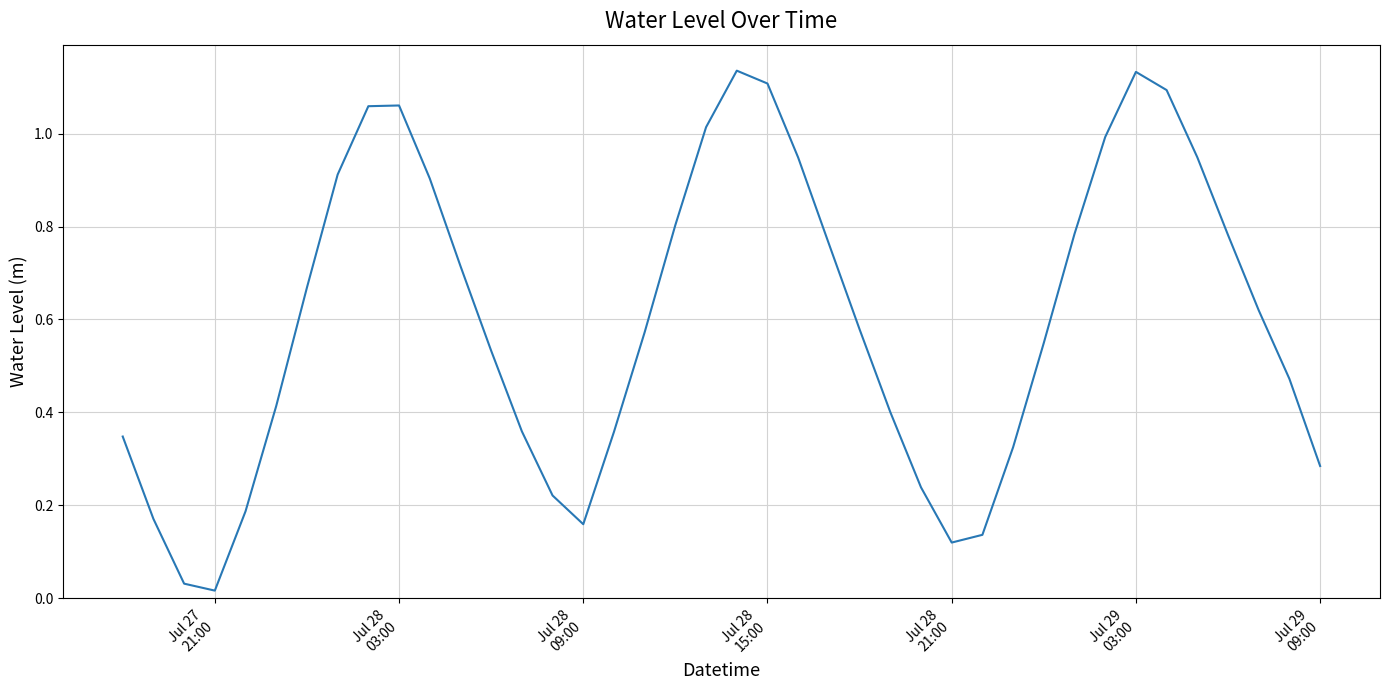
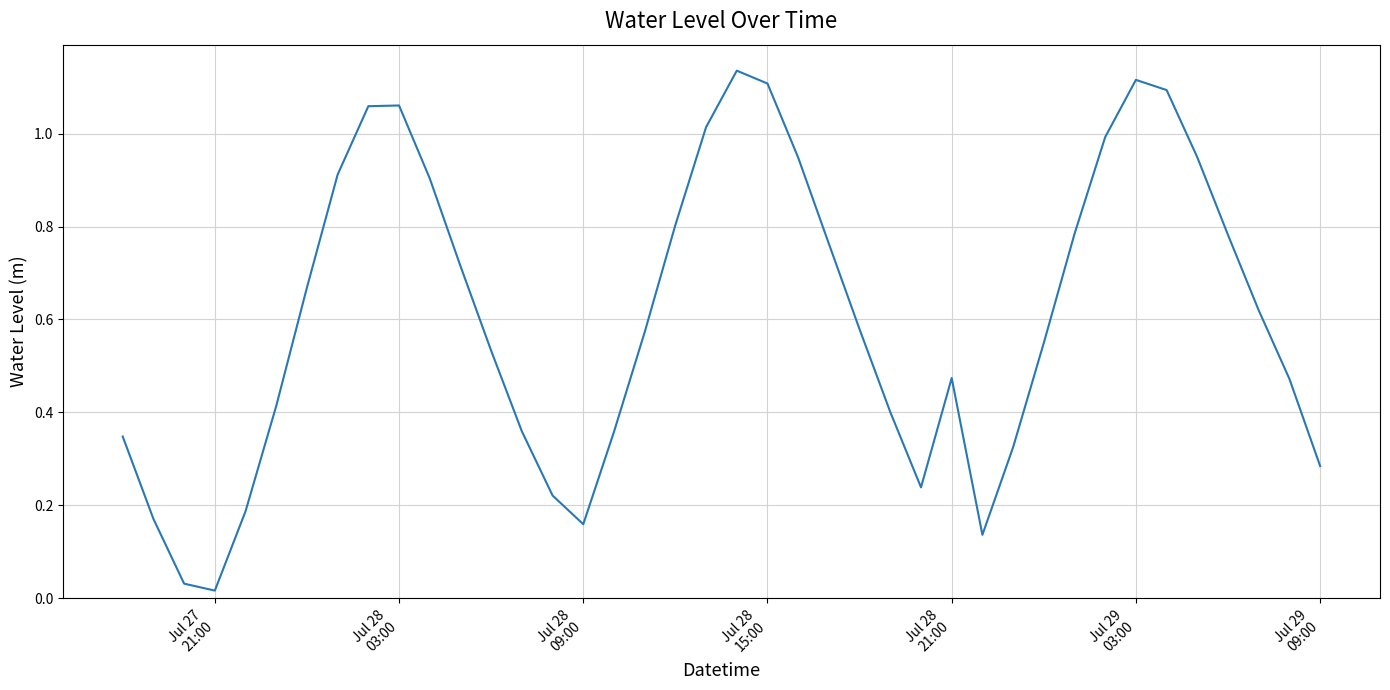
  {
    "Jul 27 21:00": 0.02,
    "Jul 28 03:00": 1.06,
    "Jul 28 09:00": 0.16,
    "Jul 28 15:00": 1.11,
-   "Jul 28 21:00": 0.12,
-   "Jul 29 03:00": 1.13,
+   "Jul 28 21:00": 0.47,
+   "Jul 29 03:00": 1.12,
    "Jul 29 09:00": 0.28
  }
